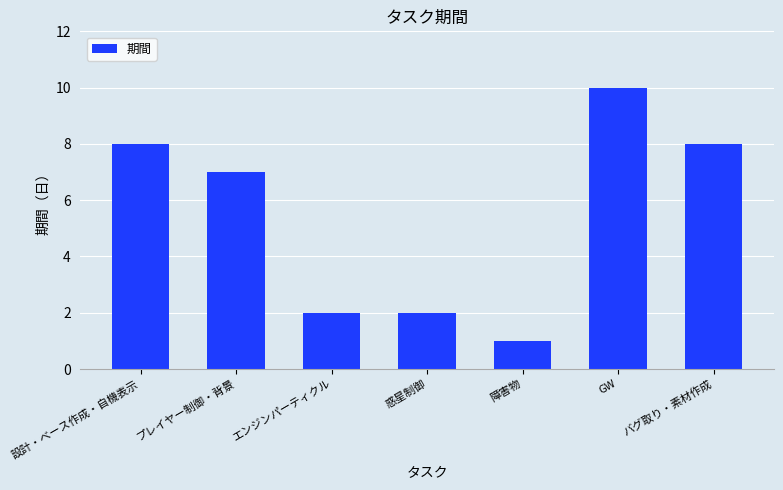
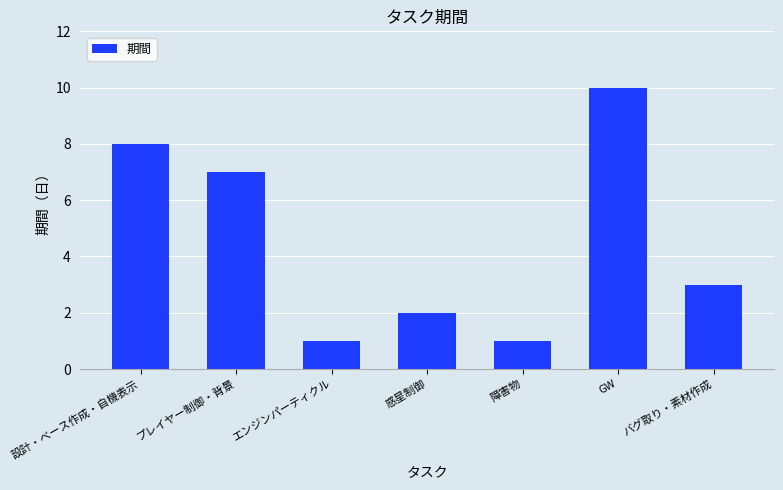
  {
    "設計・ベース作成・自機表示": 8,
    "プレイヤー制御・背景": 7,
-   "エンジンパーティクル": 2,
+   "エンジンパーティクル": 1,
    "惑星制御": 2,
    "障害物": 1,
    "GW": 10,
-   "バグ取り・素材作成": 8
+   "バグ取り・素材作成": 3
  }
